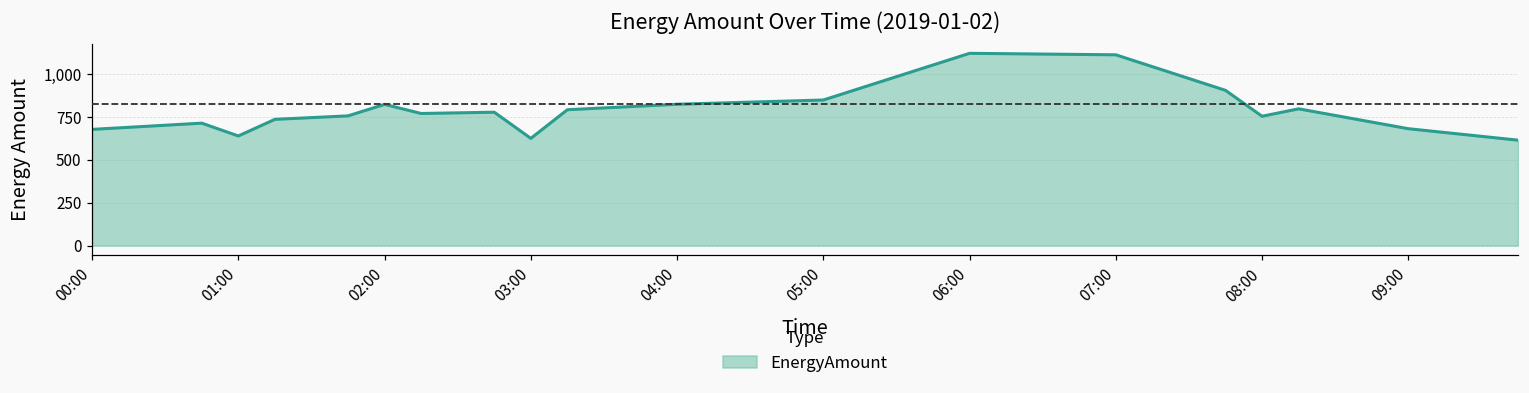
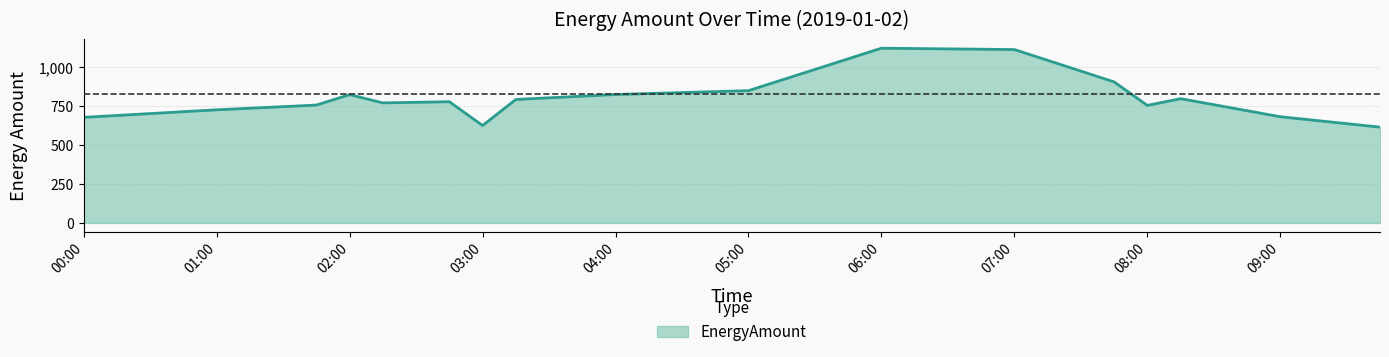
  {
    "00:00": "680",
-   "01:00": "640",
+   "01:00": "720",
    "02:00": "820",
    "03:00": "620",
    "04:00": "820",
    "05:00": "850",
    "06:00": "1,120",
    "07:00": "1,110",
    "08:00": "750",
    "09:00": "680"
  }
